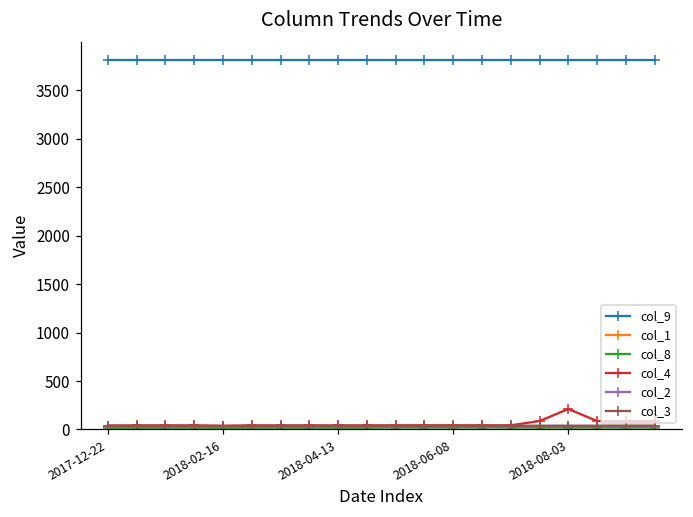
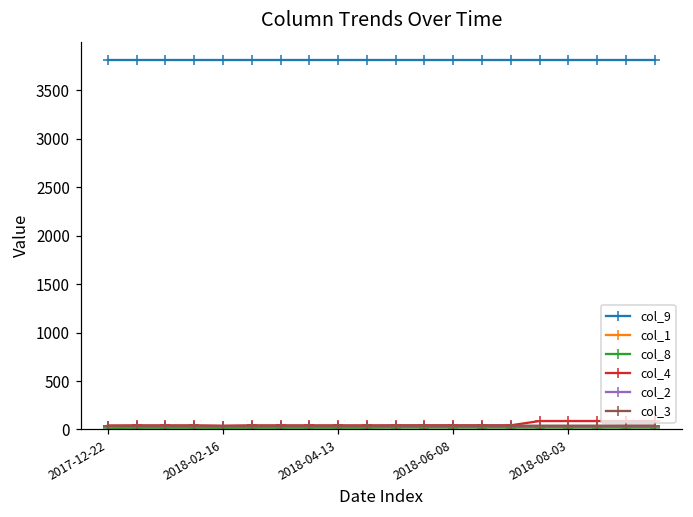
  {
    "col_9": {
      "2017-12-22": 3800,
      "2018-02-16": 3800,
      "2018-04-13": 3800,
      "2018-06-08": 3800,
      "2018-08-03": 3800
    },
    "col_4": {
-     "2018-08-03": 200
+     "2018-08-03": 100
    }
  }
